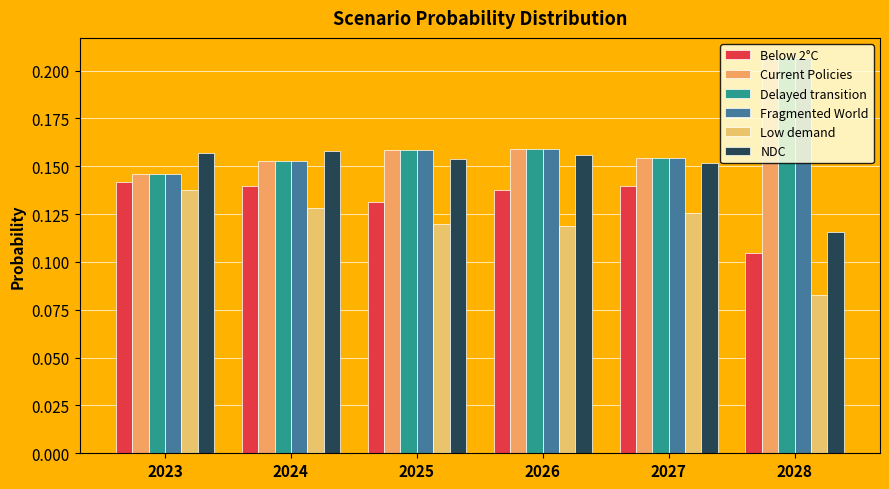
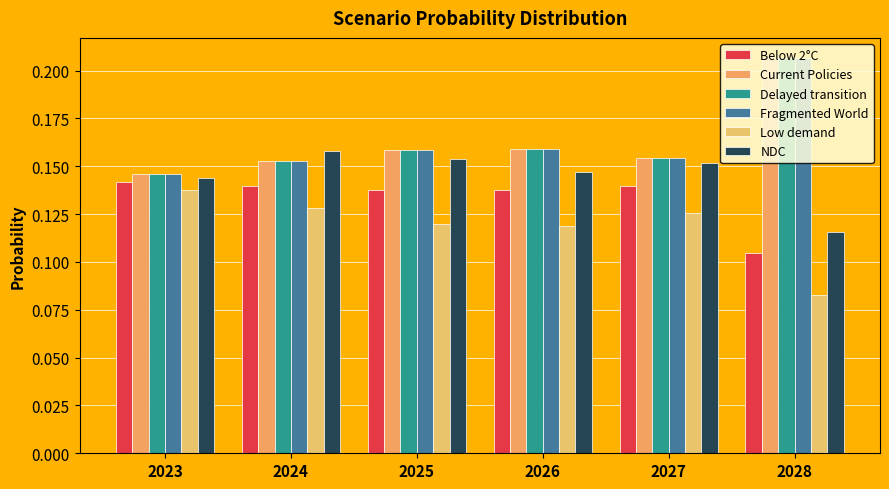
  {
    "Below 2°C": {
      "2023": 0.142,
      "2024": 0.140,
-     "2025": 0.132,
+     "2025": 0.138,
      "2026": 0.137,
      "2027": 0.140,
      "2028": 0.105
    },
    "NDC": {
-     "2023": 0.157,
+     "2023": 0.144,
      "2024": 0.158,
      "2025": 0.154,
-     "2026": 0.156,
+     "2026": 0.147,
      "2027": 0.152,
      "2028": 0.116
    }
  }
